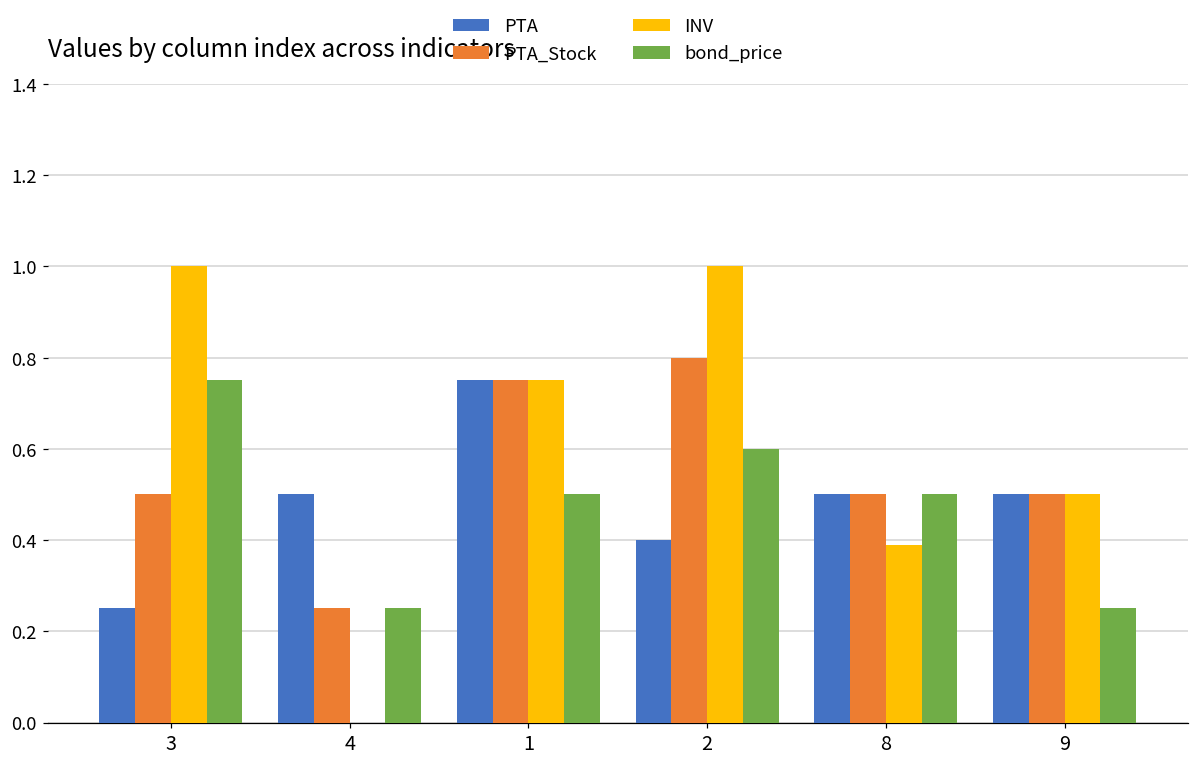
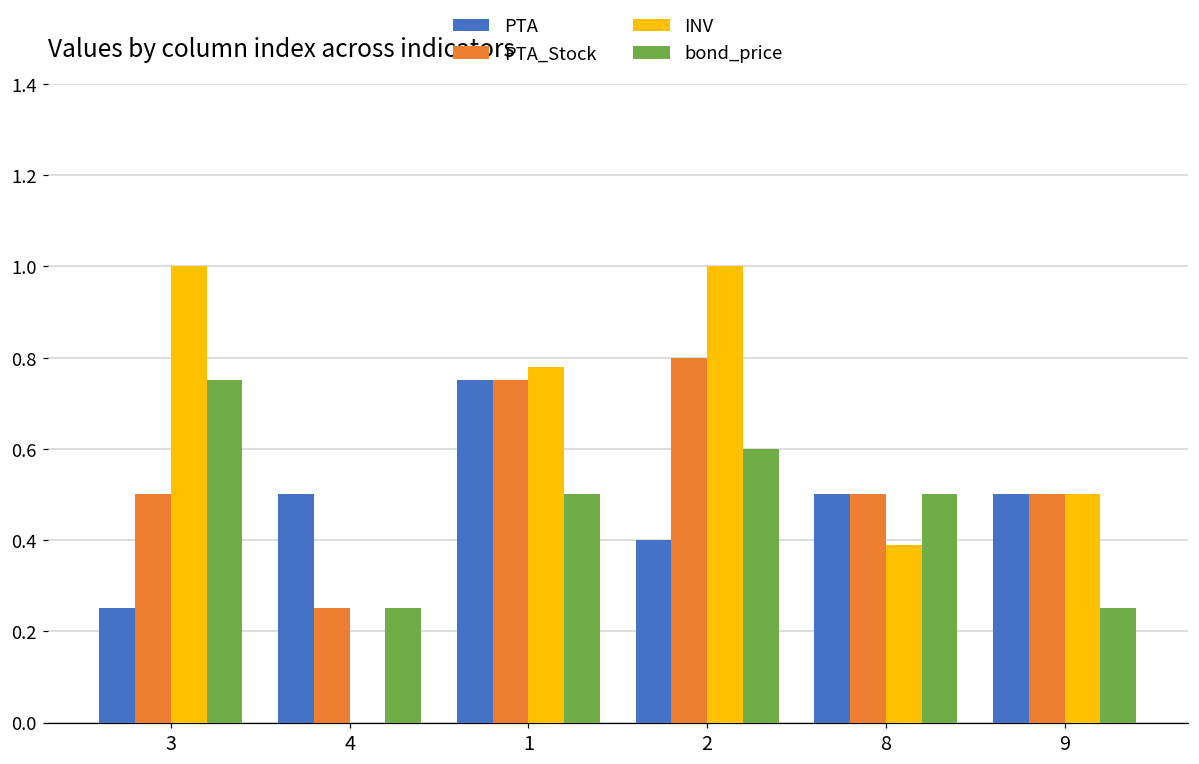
  {
    "PTA": {
      "3": 0.25,
      "4": 0.50,
      "1": 0.75,
      "2": 0.40,
      "8": 0.50,
      "9": 0.50
    },
    "PTA_Stock": {
      "3": 0.50,
      "4": 0.25,
      "1": 0.75,
      "2": 0.80,
      "8": 0.50,
      "9": 0.50
    },
    "INV": {
      "3": 1.00,
      "4": 0.00,
-     "1": 0.75,
+     "1": 0.78,
      "2": 1.00,
      "8": 0.39,
      "9": 0.50
    },
    "bond_price": {
      "3": 0.75,
      "4": 0.25,
      "1": 0.50,
      "2": 0.60,
      "8": 0.50,
      "9": 0.25
    }
  }
